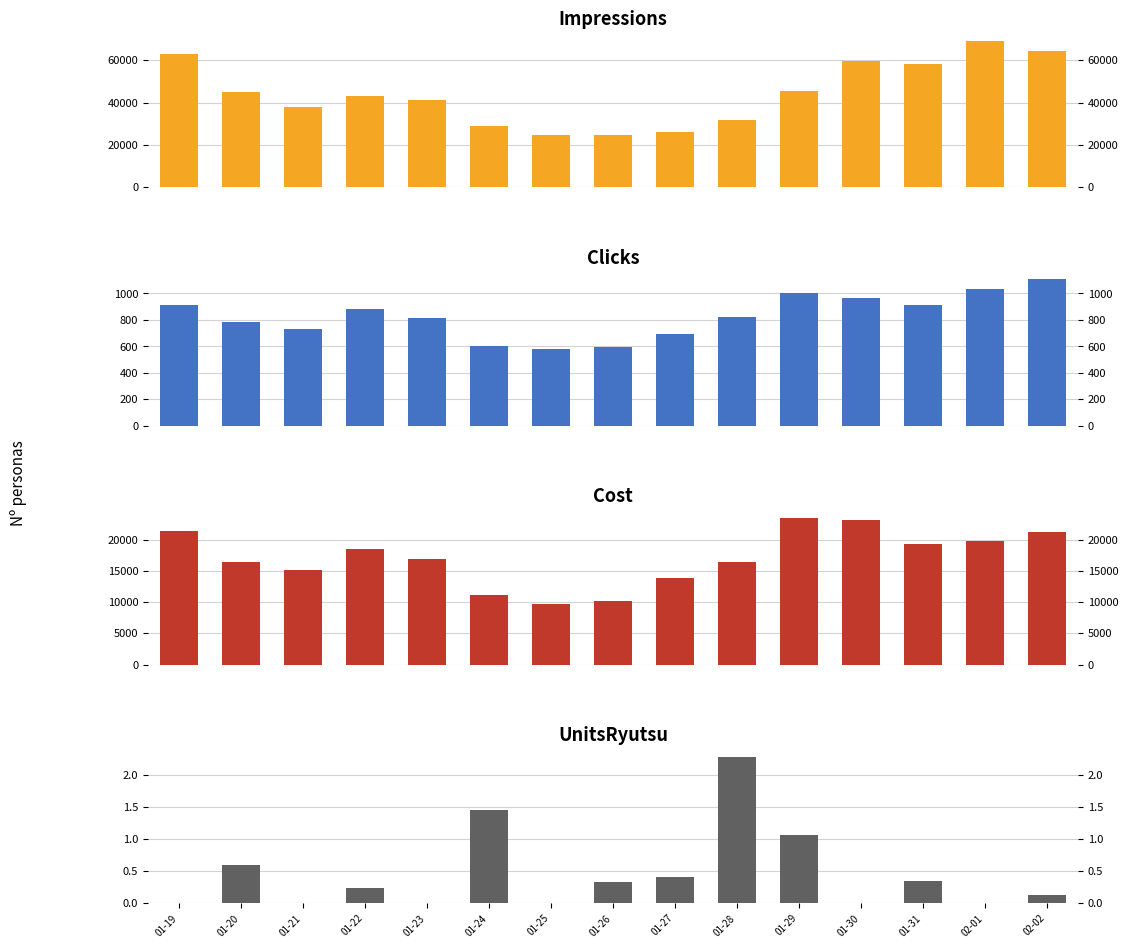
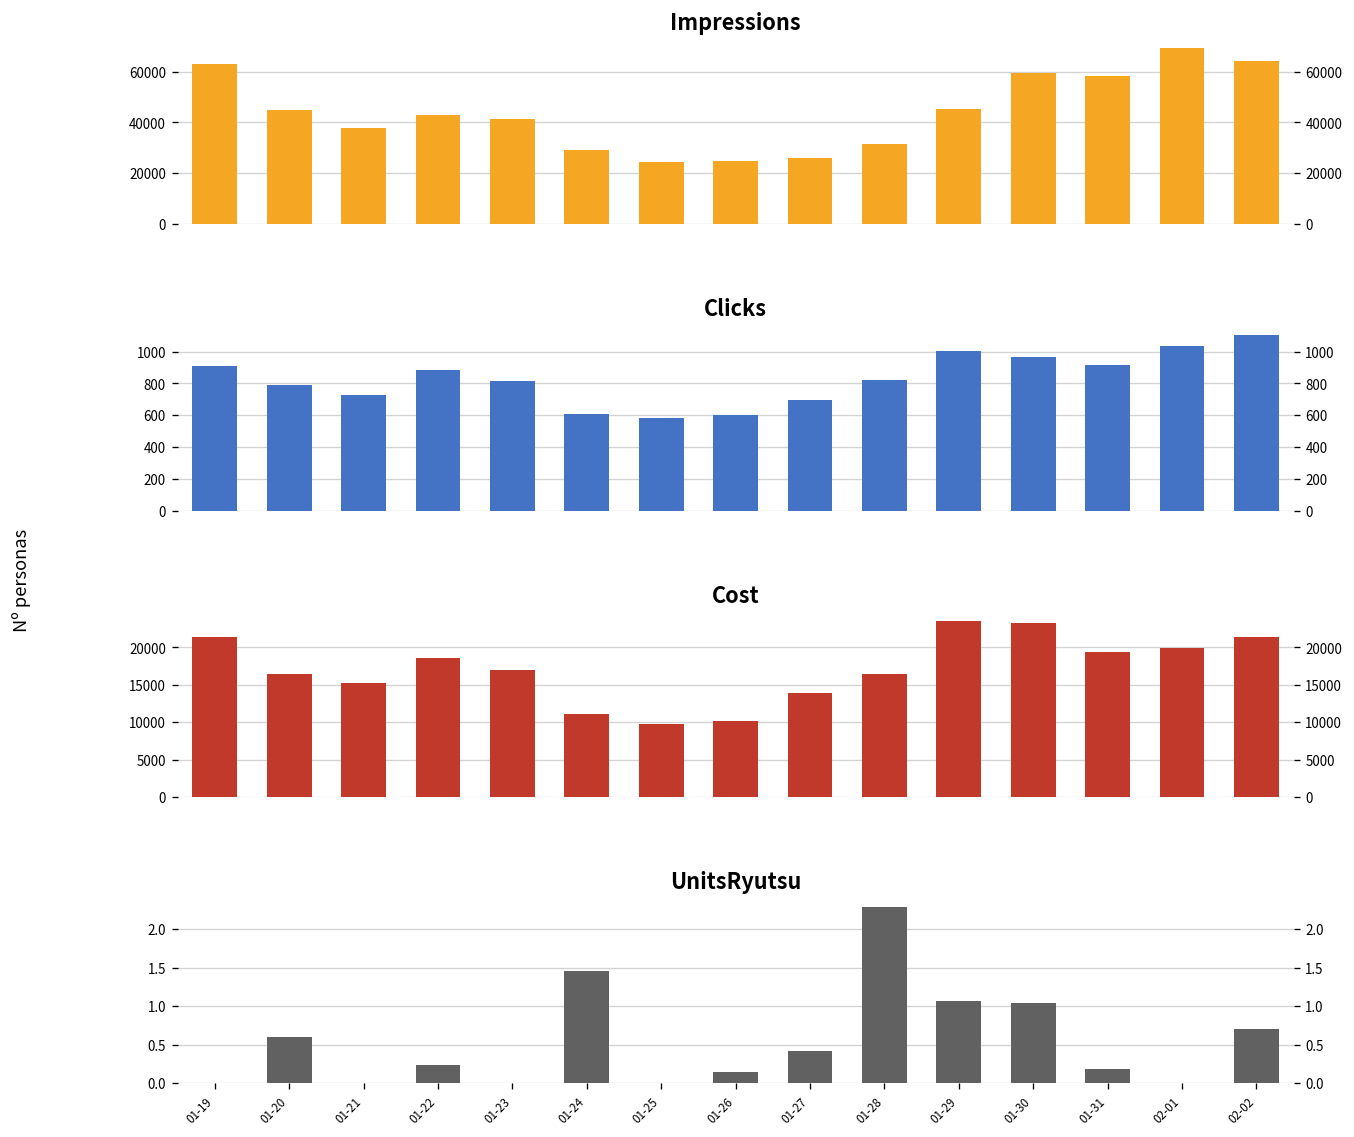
  {
    "UnitsRyutsu": {
      "01-20": 0.6,
      "01-21": 0.0,
      "01-22": 0.2,
      "01-24": 1.5,
-     "01-26": 0.3,
+     "01-26": 0.1,
      "01-27": 0.4,
      "01-28": 2.3,
      "01-29": 1.1,
-     "01-30": 0.0,
-     "01-31": 0.3,
+     "01-30": 1.0,
+     "01-31": 0.2,
      "02-01": 0.0,
-     "02-02": 0.1
+     "02-02": 0.7
    }
  }
